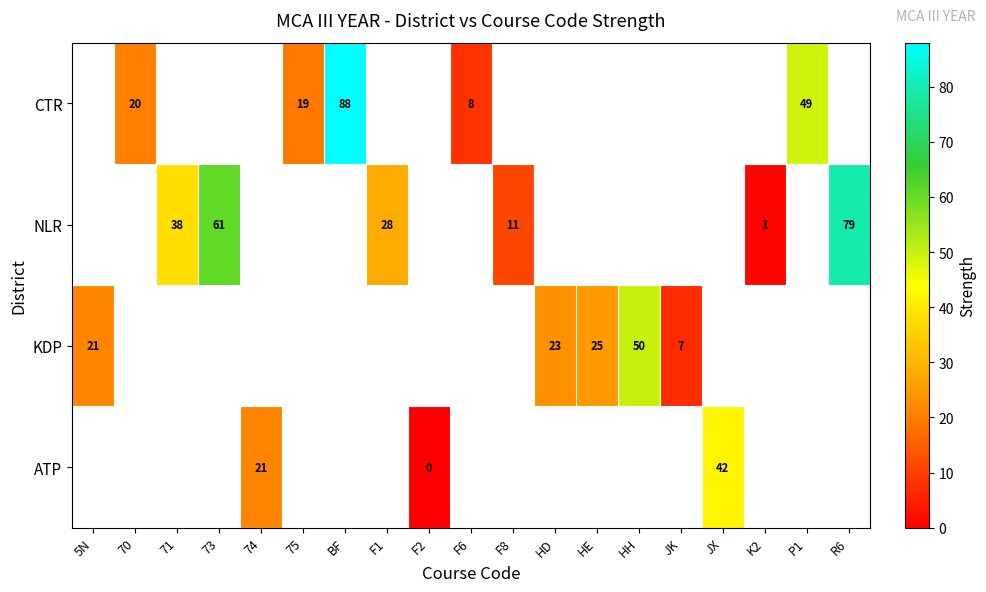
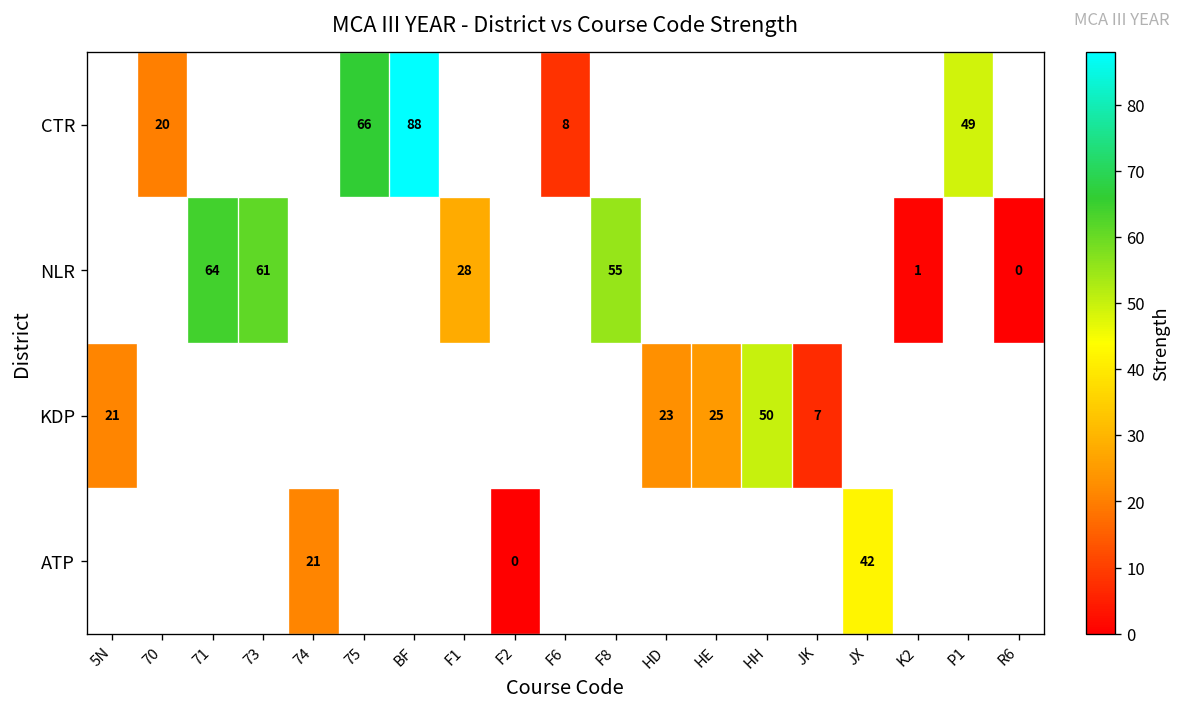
  {
    "CTR": {
      "70": 20,
-     "75": 19,
+     "75": 66,
      "BF": 88,
      "F6": 8,
      "P1": 49
    },
    "NLR": {
-     "71": 38,
+     "71": 64,
      "73": 61,
      "F1": 28,
-     "F8": 11,
+     "F8": 55,
      "K2": 1,
-     "R6": 79
+     "R6": 0
    },
    "KDP": {
      "5N": 21,
      "HD": 23,
      "HE": 25,
      "HH": 50,
      "JK": 7
    },
    "ATP": {
      "74": 21,
      "F2": 0,
      "JX": 42
    }
  }
